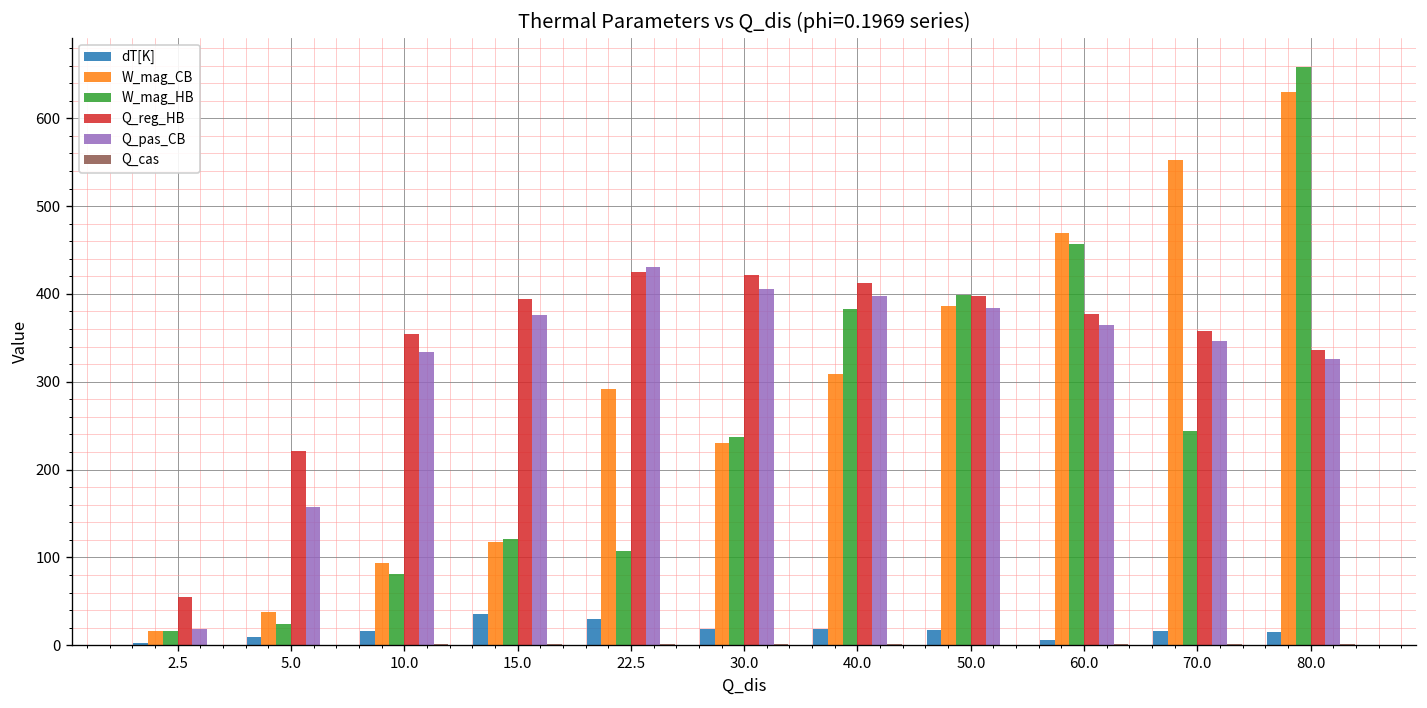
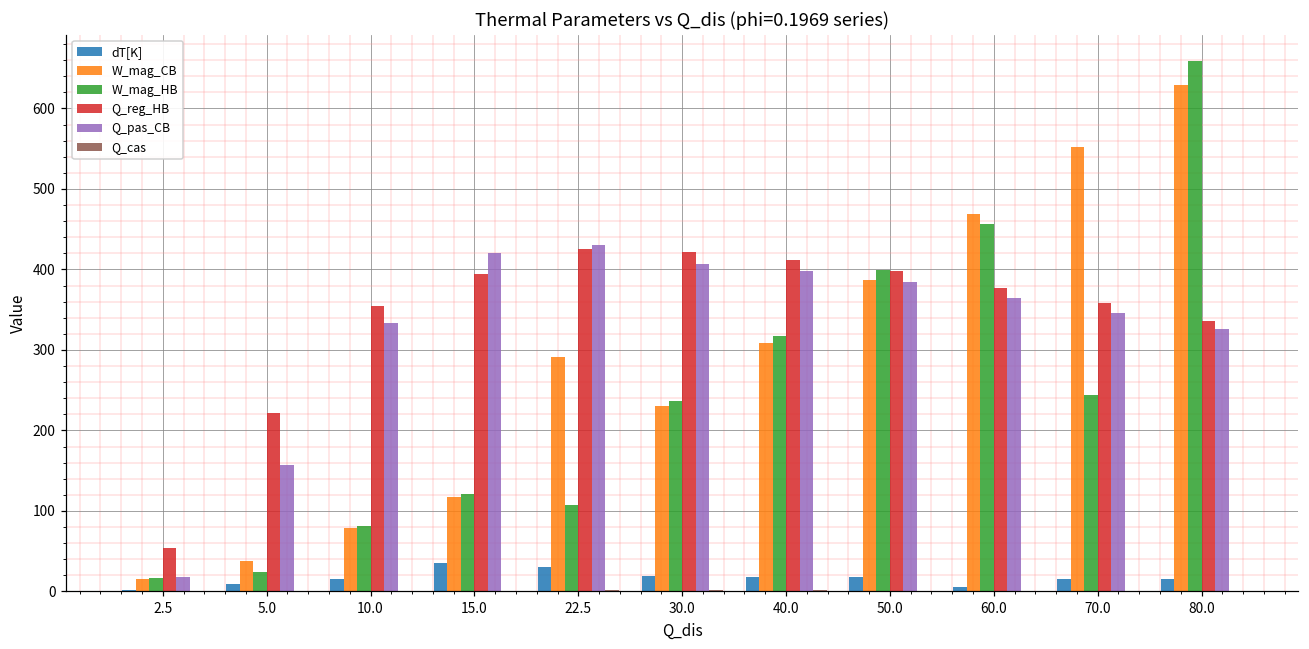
  {
    "dT[K]": {
      "5.0": 10,
      "10.0": 20,
      "15.0": 40,
      "22.5": 30,
      "30.0": 20,
      "40.0": 20,
      "50.0": 20,
      "60.0": 10,
      "70.0": 20,
      "80.0": 10
    },
    "W_mag_CB": {
      "2.5": 20,
      "5.0": 40,
-     "10.0": 90,
+     "10.0": 80,
      "15.0": 120,
      "22.5": 290,
      "30.0": 230,
      "40.0": 310,
      "50.0": 390,
      "60.0": 470,
      "70.0": 550,
      "80.0": 630
    },
    "W_mag_HB": {
      "2.5": 20,
      "5.0": 20,
      "10.0": 80,
      "15.0": 120,
      "22.5": 110,
      "30.0": 240,
-     "40.0": 380,
+     "40.0": 320,
      "50.0": 400,
      "60.0": 460,
      "70.0": 240,
      "80.0": 660
    },
    "Q_reg_HB": {
      "2.5": 50,
      "5.0": 220,
      "10.0": 350,
      "15.0": 390,
      "22.5": 420,
      "30.0": 420,
      "40.0": 410,
      "50.0": 400,
      "60.0": 380,
      "70.0": 360,
      "80.0": 340
    },
    "Q_pas_CB": {
      "2.5": 20,
      "5.0": 160,
      "10.0": 330,
-     "15.0": 380,
+     "15.0": 420,
      "22.5": 430,
      "30.0": 410,
      "40.0": 400,
      "50.0": 380,
      "60.0": 360,
      "70.0": 350,
      "80.0": 330
    }
  }
